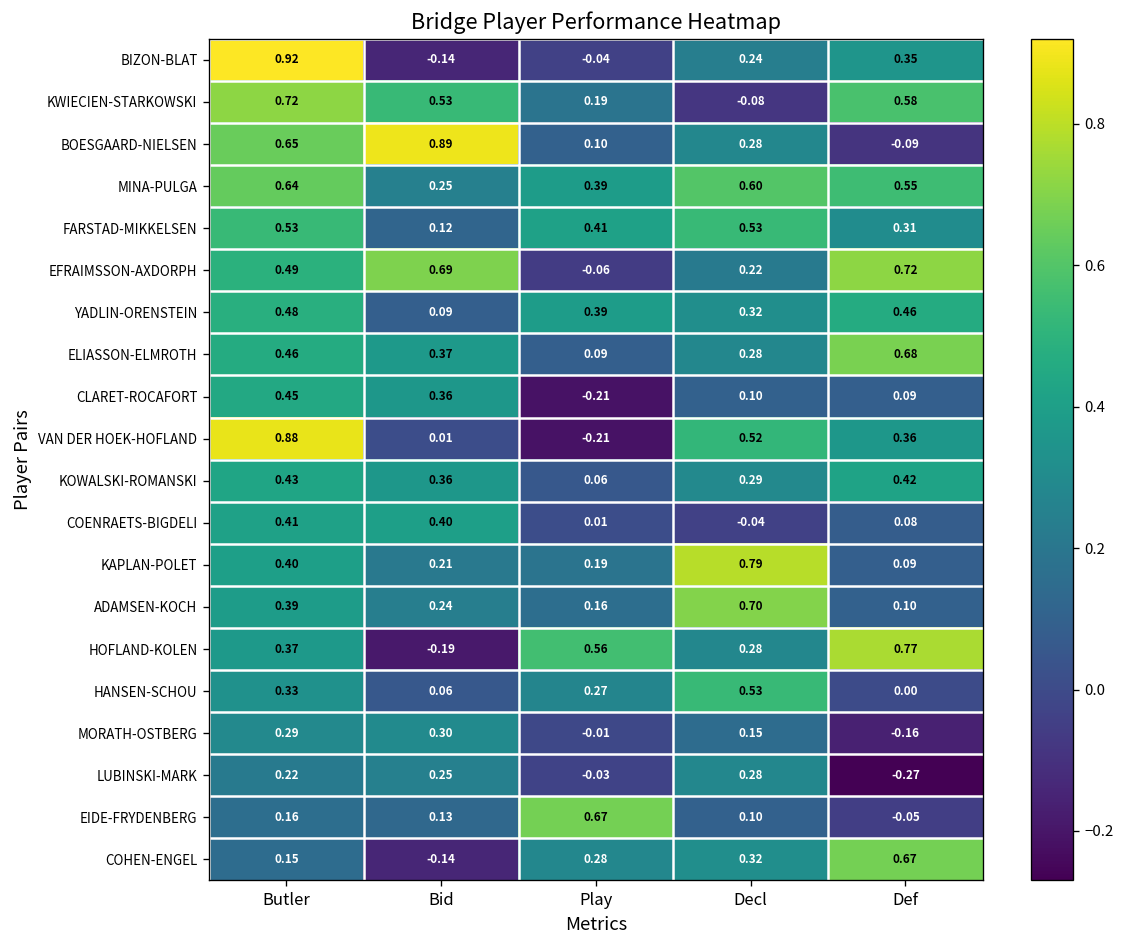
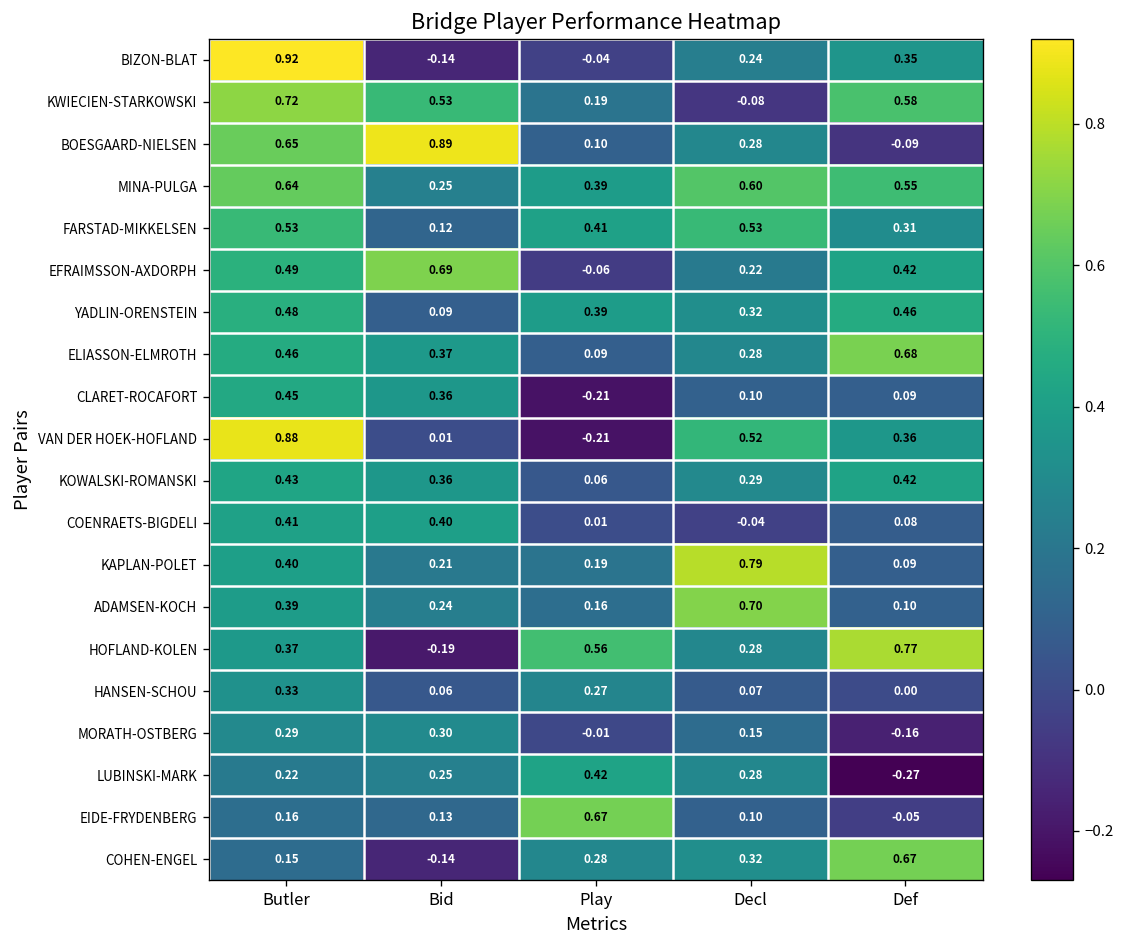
  {
    "BIZON-BLAT": {
      "Butler": 0.92,
      "Bid": -0.14,
      "Play": -0.04,
      "Decl": 0.24,
      "Def": 0.35
    },
    "KWIECIEN-STARKOWSKI": {
      "Butler": 0.72,
      "Bid": 0.53,
      "Play": 0.19,
      "Decl": -0.08,
      "Def": 0.58
    },
    "BOESGAARD-NIELSEN": {
      "Butler": 0.65,
      "Bid": 0.89,
      "Play": 0.10,
      "Decl": 0.28,
      "Def": -0.09
    },
    "MINA-PULGA": {
      "Butler": 0.64,
      "Bid": 0.25,
      "Play": 0.39,
      "Decl": 0.60,
      "Def": 0.55
    },
    "FARSTAD-MIKKELSEN": {
      "Butler": 0.53,
      "Bid": 0.12,
      "Play": 0.41,
      "Decl": 0.53,
      "Def": 0.31
    },
    "EFRAIMSSON-AXDORPH": {
      "Butler": 0.49,
      "Bid": 0.69,
      "Play": -0.06,
      "Decl": 0.22,
-     "Def": 0.72
+     "Def": 0.42
    },
    "YADLIN-ORENSTEIN": {
      "Butler": 0.48,
      "Bid": 0.09,
      "Play": 0.39,
      "Decl": 0.32,
      "Def": 0.46
    },
    "ELIASSON-ELMROTH": {
      "Butler": 0.46,
      "Bid": 0.37,
      "Play": 0.09,
      "Decl": 0.28,
      "Def": 0.68
    },
    "CLARET-ROCAFORT": {
      "Butler": 0.45,
      "Bid": 0.36,
      "Play": -0.21,
      "Decl": 0.10,
      "Def": 0.09
    },
    "VAN DER HOEK-HOFLAND": {
      "Butler": 0.88,
      "Bid": 0.01,
      "Play": -0.21,
      "Decl": 0.52,
      "Def": 0.36
    },
    "KOWALSKI-ROMANSKI": {
      "Butler": 0.43,
      "Bid": 0.36,
      "Play": 0.06,
      "Decl": 0.29,
      "Def": 0.42
    },
    "COENRAETS-BIGDELI": {
      "Butler": 0.41,
      "Bid": 0.40,
      "Play": 0.01,
      "Decl": -0.04,
      "Def": 0.08
    },
    "KAPLAN-POLET": {
      "Butler": 0.40,
      "Bid": 0.21,
      "Play": 0.19,
      "Decl": 0.79,
      "Def": 0.09
    },
    "ADAMSEN-KOCH": {
      "Butler": 0.39,
      "Bid": 0.24,
      "Play": 0.16,
      "Decl": 0.70,
      "Def": 0.10
    },
    "HOFLAND-KOLEN": {
      "Butler": 0.37,
      "Bid": -0.19,
      "Play": 0.56,
      "Decl": 0.28,
      "Def": 0.77
    },
    "HANSEN-SCHOU": {
      "Butler": 0.33,
      "Bid": 0.06,
      "Play": 0.27,
-     "Decl": 0.53,
+     "Decl": 0.07,
      "Def": 0.00
    },
    "MORATH-OSTBERG": {
      "Butler": 0.29,
      "Bid": 0.30,
      "Play": -0.01,
      "Decl": 0.15,
      "Def": -0.16
    },
    "LUBINSKI-MARK": {
      "Butler": 0.22,
      "Bid": 0.25,
-     "Play": -0.03,
+     "Play": 0.42,
      "Decl": 0.28,
      "Def": -0.27
    },
    "EIDE-FRYDENBERG": {
      "Butler": 0.16,
      "Bid": 0.13,
      "Play": 0.67,
      "Decl": 0.10,
      "Def": -0.05
    },
    "COHEN-ENGEL": {
      "Butler": 0.15,
      "Bid": -0.14,
      "Play": 0.28,
      "Decl": 0.32,
      "Def": 0.67
    }
  }
